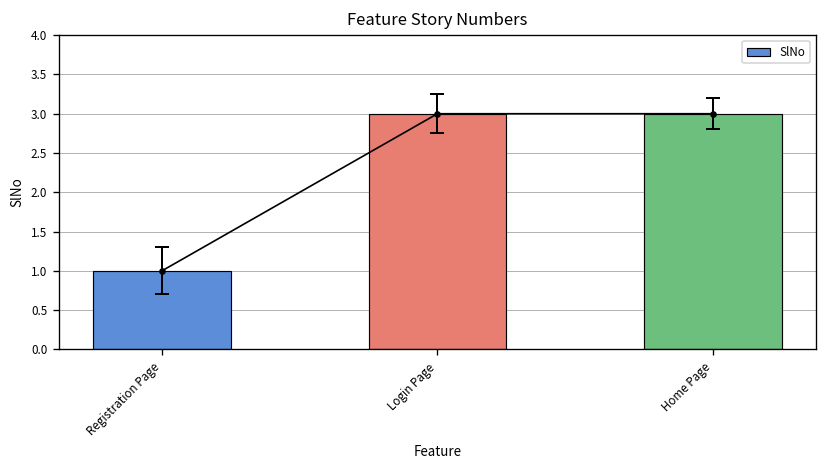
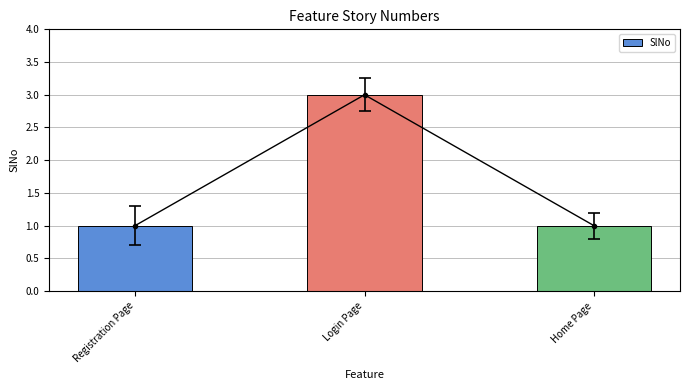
  {
    "SlNo": {
      "Registration Page": 1,
      "Login Page": 3,
-     "Home Page": 3
+     "Home Page": 1
    }
  }
